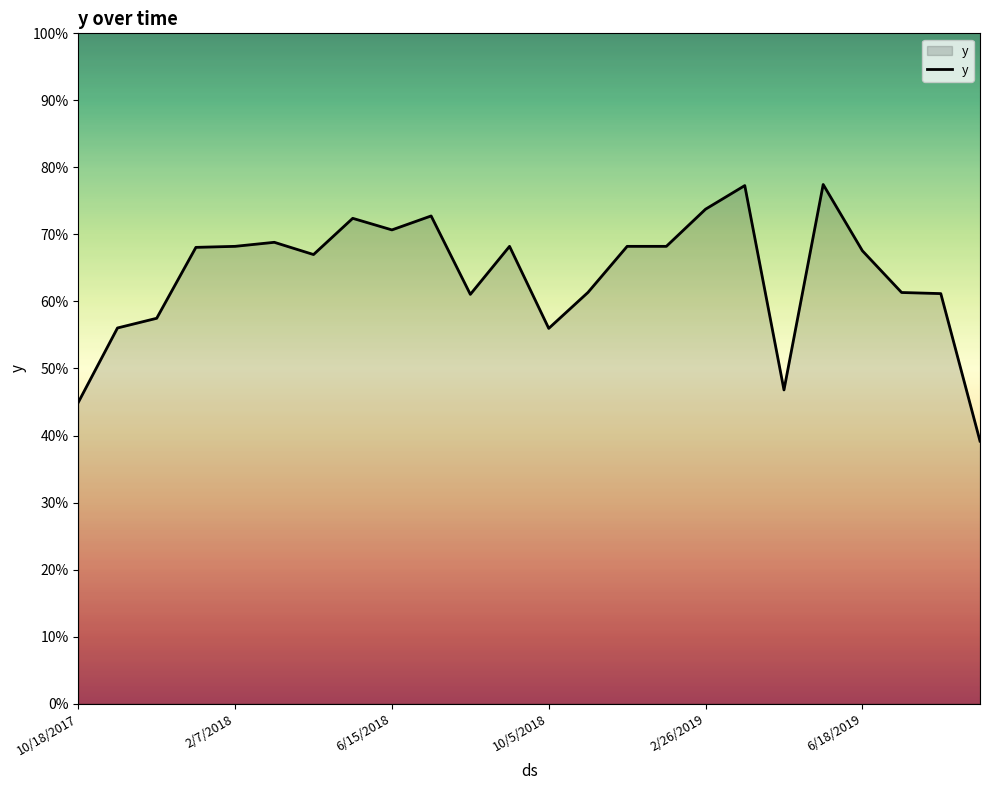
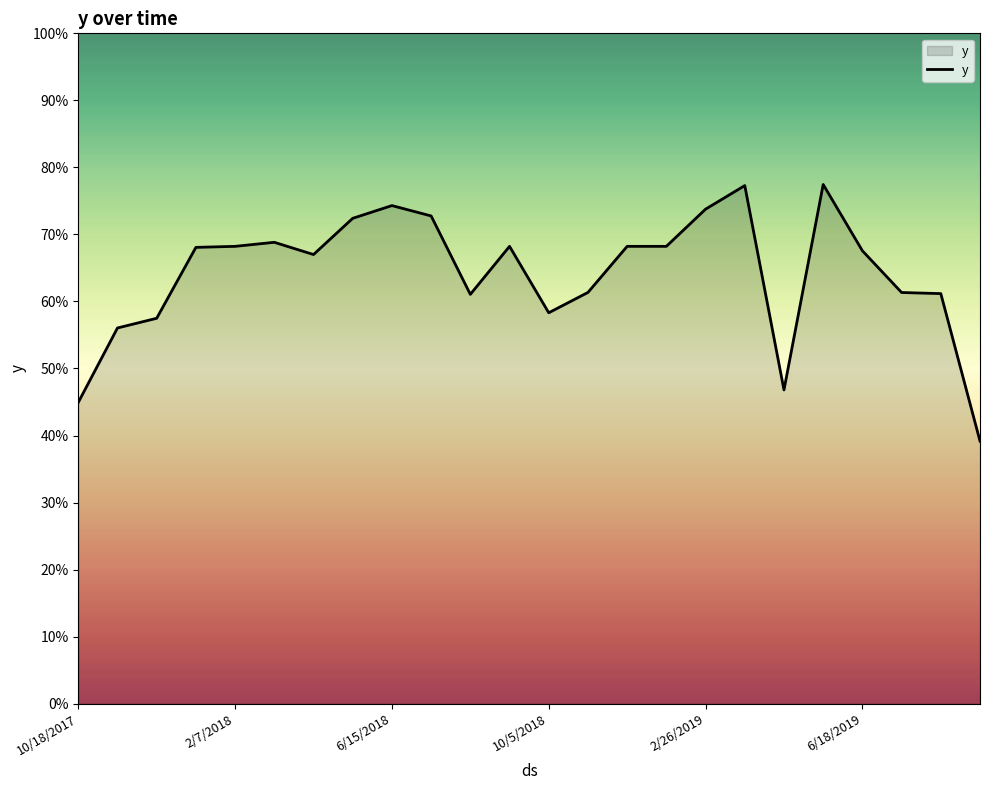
  {
    "10/18/2017": "45%",
    "2/7/2018": "68%",
-   "6/15/2018": "71%",
-   "10/5/2018": "56%",
+   "6/15/2018": "74%",
+   "10/5/2018": "58%",
    "2/26/2019": "74%",
    "6/18/2019": "68%"
  }
